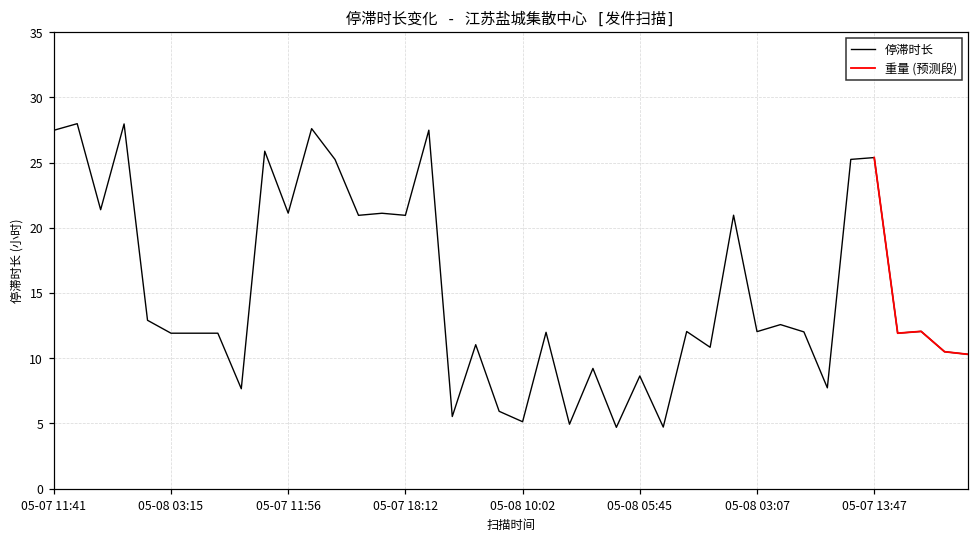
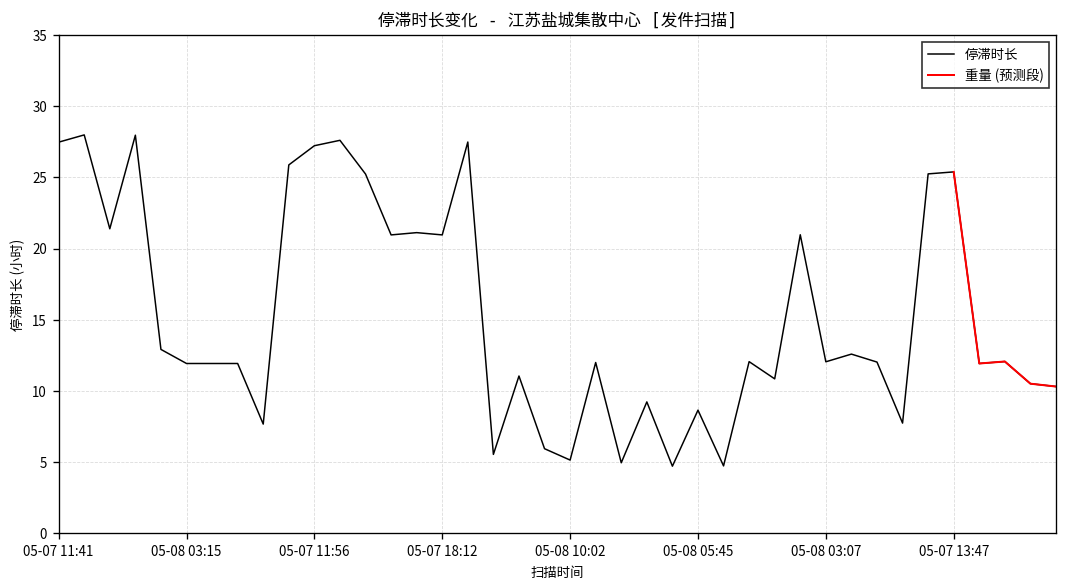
  {
    "停滞时长": {
-     "05-07 11:56": 21.1,
+     "05-07 11:56": 27.2,
      "05-08 10:02": 5.1,
      "05-08 05:45": 8.6
    }
  }
